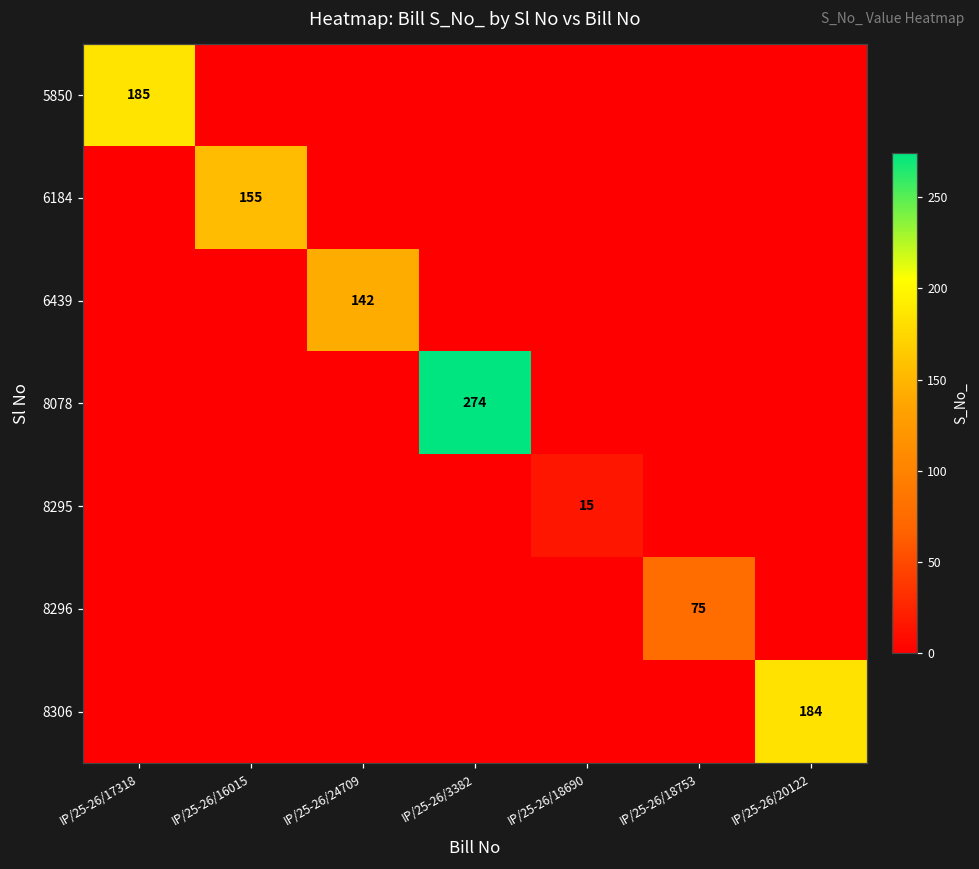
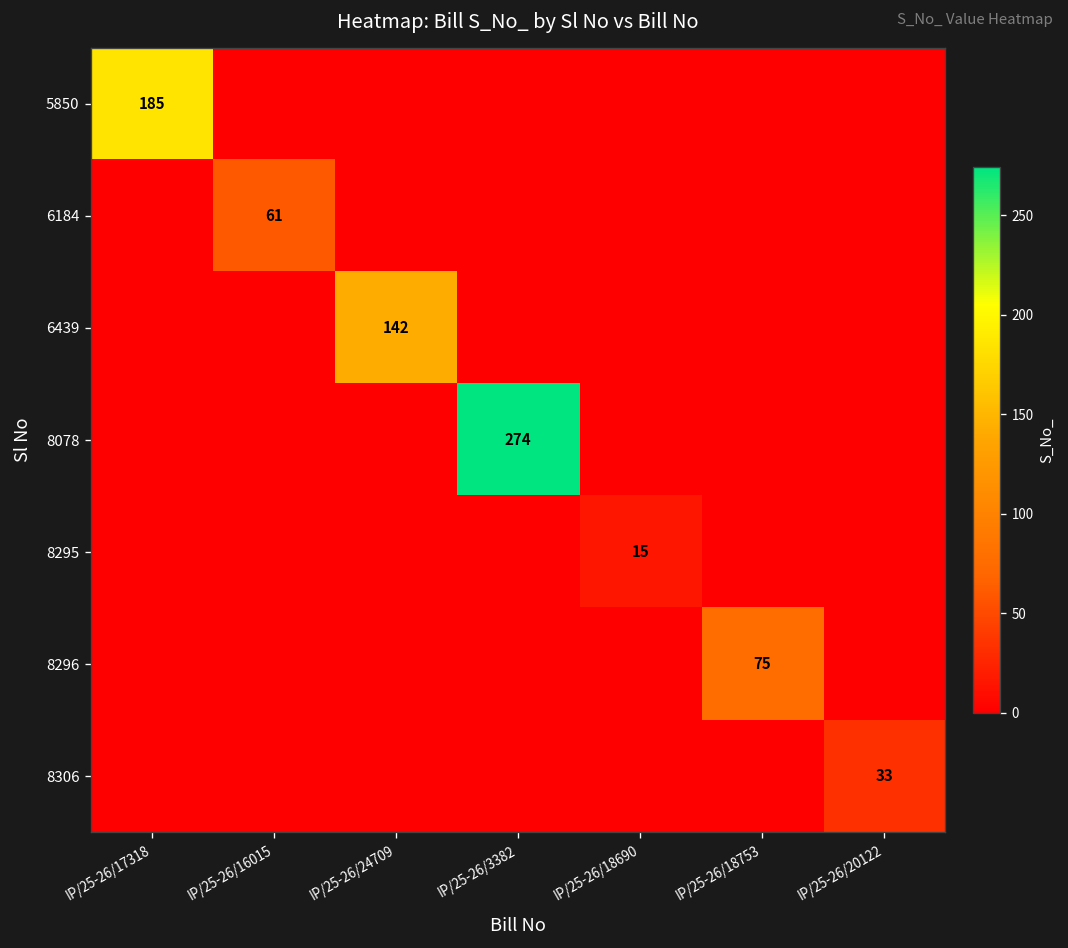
  {
    "5850": {
      "IP/25-26/17318": 185
    },
    "6184": {
-     "IP/25-26/16015": 155
+     "IP/25-26/16015": 61
    },
    "6439": {
      "IP/25-26/24709": 142
    },
    "8078": {
      "IP/25-26/3382": 274
    },
    "8295": {
      "IP/25-26/18690": 15
    },
    "8296": {
      "IP/25-26/18753": 75
    },
    "8306": {
-     "IP/25-26/20122": 184
+     "IP/25-26/20122": 33
    }
  }
